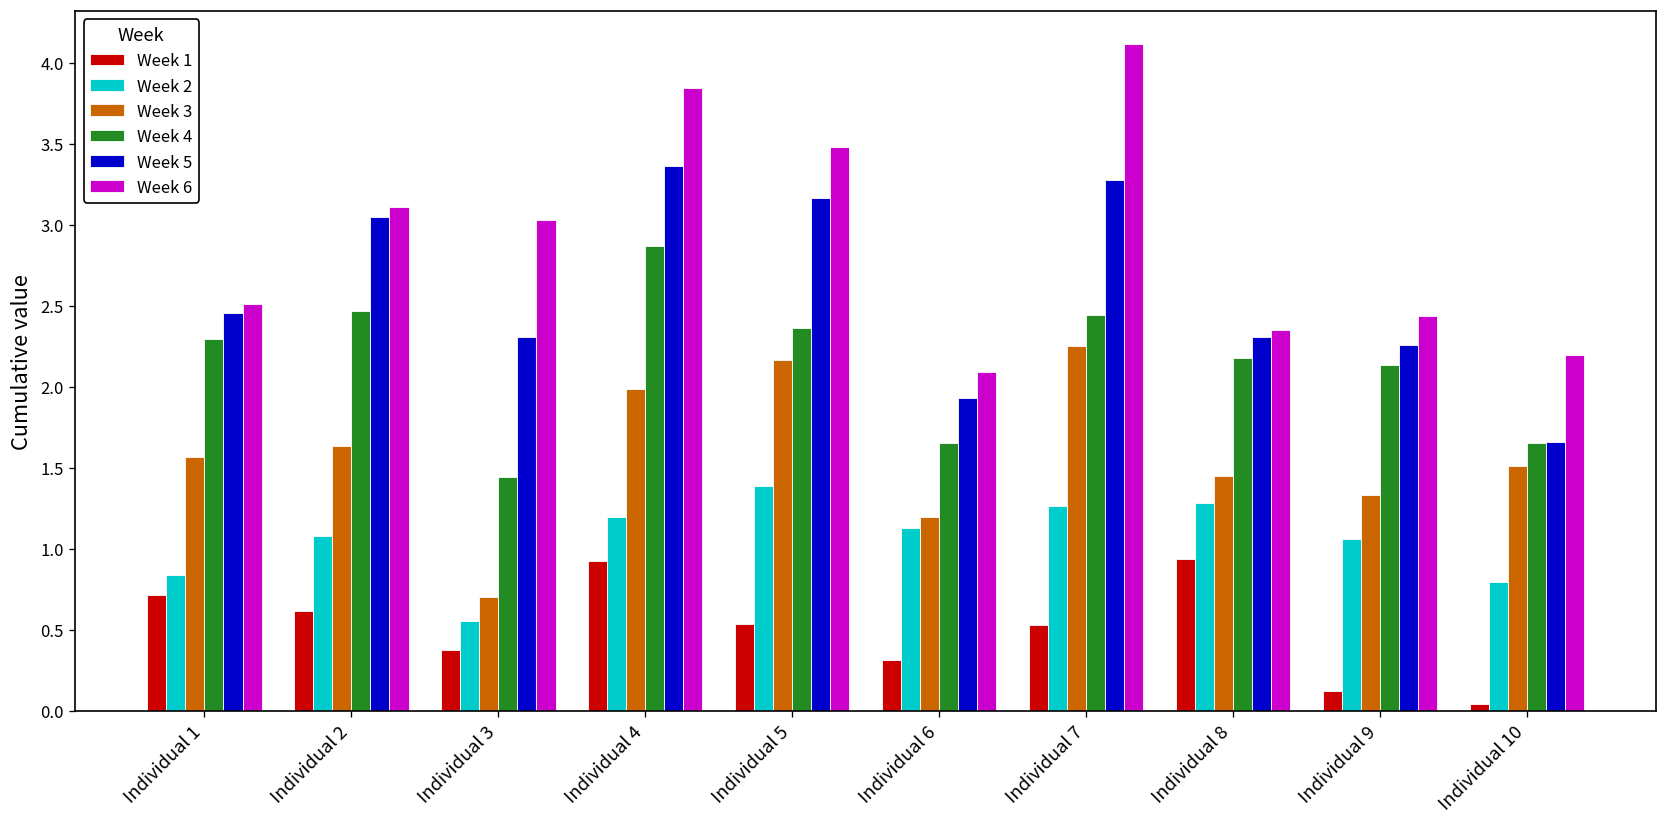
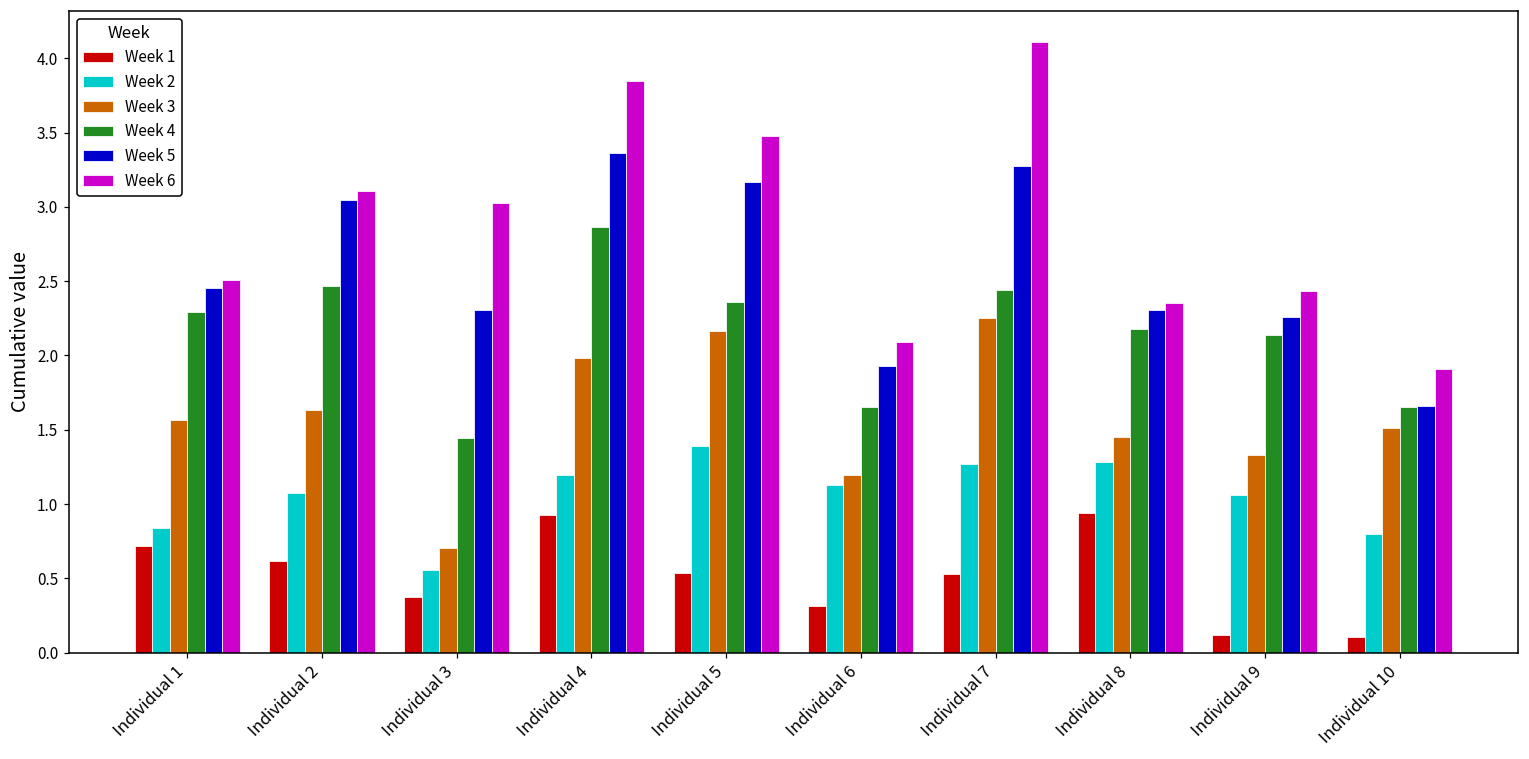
  {
    "Week 1": {
      "Individual 1": 0.72,
      "Individual 2": 0.62,
      "Individual 3": 0.38,
      "Individual 4": 0.93,
      "Individual 5": 0.53,
      "Individual 6": 0.32,
      "Individual 7": 0.53,
      "Individual 8": 0.94,
      "Individual 9": 0.12,
-     "Individual 10": 0.04
+     "Individual 10": 0.11
    },
    "Week 2": {
      "Individual 1": 0.84,
      "Individual 2": 1.08,
      "Individual 3": 0.56,
      "Individual 4": 1.20,
      "Individual 5": 1.39,
      "Individual 6": 1.13,
      "Individual 7": 1.27,
      "Individual 8": 1.28,
      "Individual 9": 1.06,
      "Individual 10": 0.80
    },
    "Week 3": {
      "Individual 1": 1.56,
      "Individual 2": 1.63,
      "Individual 3": 0.71,
      "Individual 4": 1.99,
      "Individual 5": 2.16,
      "Individual 6": 1.20,
      "Individual 7": 2.25,
      "Individual 8": 1.45,
      "Individual 9": 1.33,
      "Individual 10": 1.51
    },
    "Week 4": {
      "Individual 1": 2.30,
      "Individual 2": 2.47,
      "Individual 3": 1.44,
      "Individual 4": 2.87,
      "Individual 5": 2.36,
      "Individual 6": 1.65,
      "Individual 7": 2.44,
      "Individual 8": 2.18,
      "Individual 9": 2.14,
      "Individual 10": 1.65
    },
    "Week 5": {
      "Individual 1": 2.46,
      "Individual 2": 3.04,
      "Individual 3": 2.31,
      "Individual 4": 3.36,
      "Individual 5": 3.17,
      "Individual 6": 1.93,
      "Individual 7": 3.28,
      "Individual 8": 2.31,
      "Individual 9": 2.26,
      "Individual 10": 1.66
    },
    "Week 6": {
      "Individual 1": 2.51,
      "Individual 2": 3.11,
      "Individual 3": 3.03,
      "Individual 4": 3.85,
      "Individual 5": 3.48,
      "Individual 6": 2.09,
      "Individual 7": 4.11,
      "Individual 8": 2.35,
      "Individual 9": 2.44,
-     "Individual 10": 2.20
+     "Individual 10": 1.91
    }
  }
